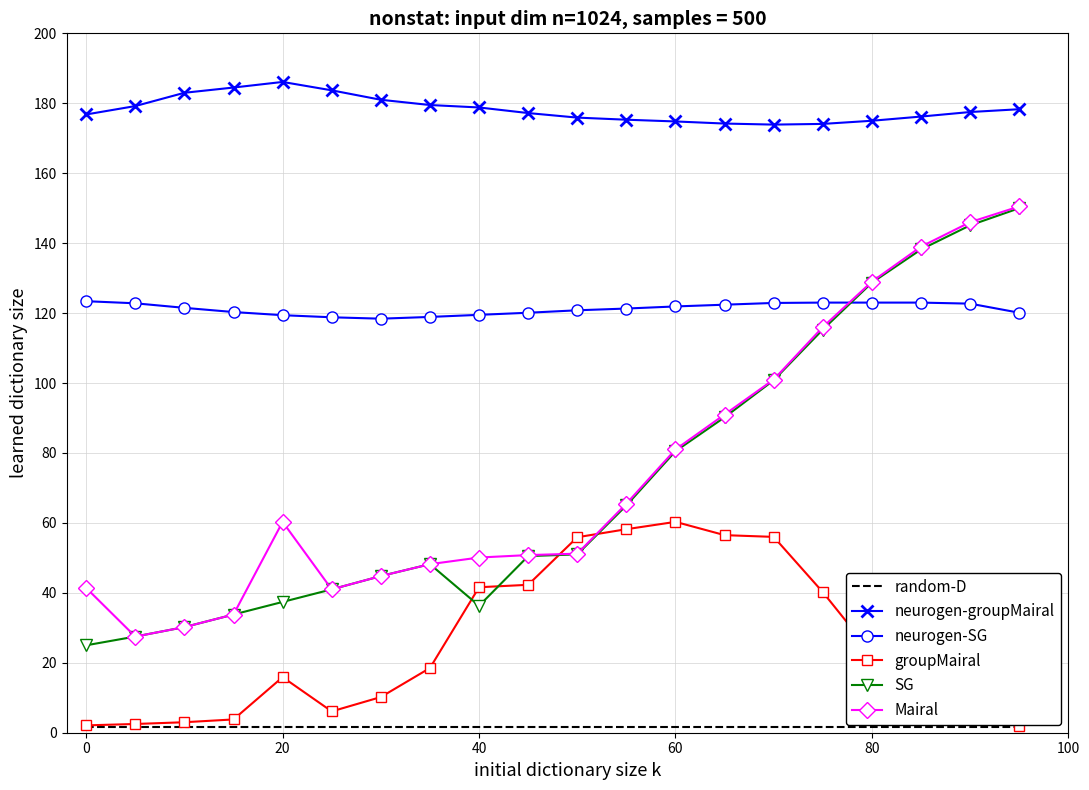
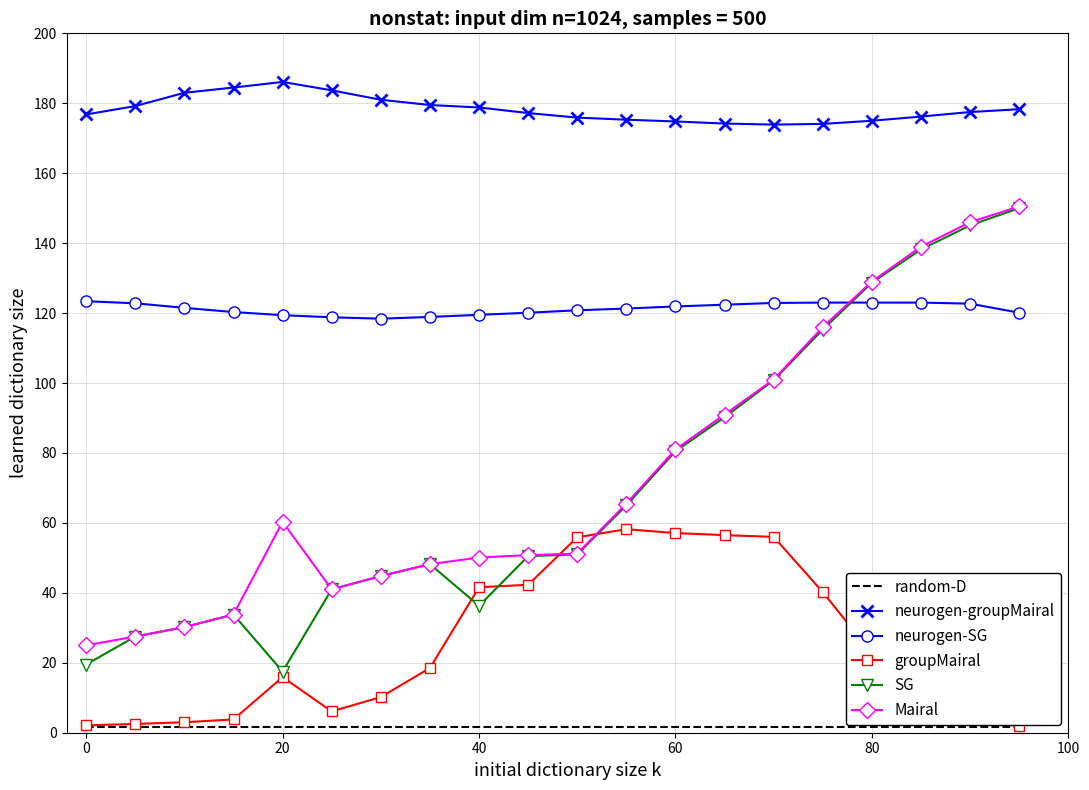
  {
    "random-D": {
      "20": 2,
      "40": 2,
      "60": 2,
      "80": 2
    },
    "groupMairal": {
      "20": 16,
      "40": 42,
-     "60": 60
+     "60": 57
    },
    "SG": {
-     "0": 25,
-     "20": 37,
+     "0": 20,
+     "20": 18,
      "40": 36
    },
    "Mairal": {
-     "0": 41,
+     "0": 25,
      "20": 60,
      "40": 50
    }
  }
